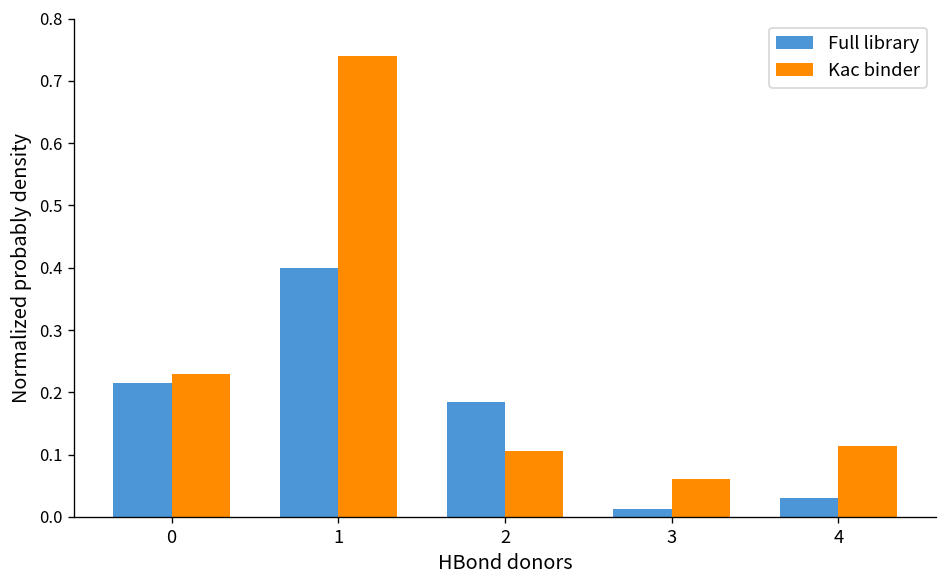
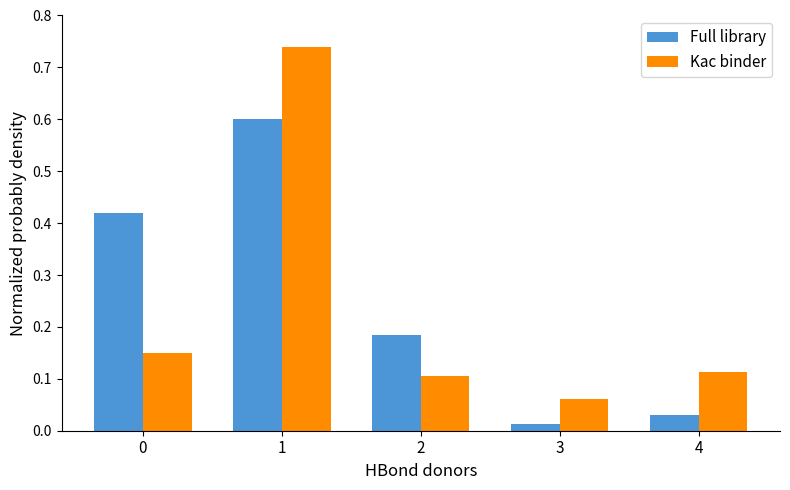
  {
    "Full library": {
-     "0": 0.22,
-     "1": 0.4,
+     "0": 0.42,
+     "1": 0.6,
      "2": 0.19,
      "3": 0.01,
      "4": 0.03
    },
    "Kac binder": {
-     "0": 0.23,
+     "0": 0.15,
      "1": 0.74,
      "2": 0.11,
      "3": 0.06,
      "4": 0.11
    }
  }
